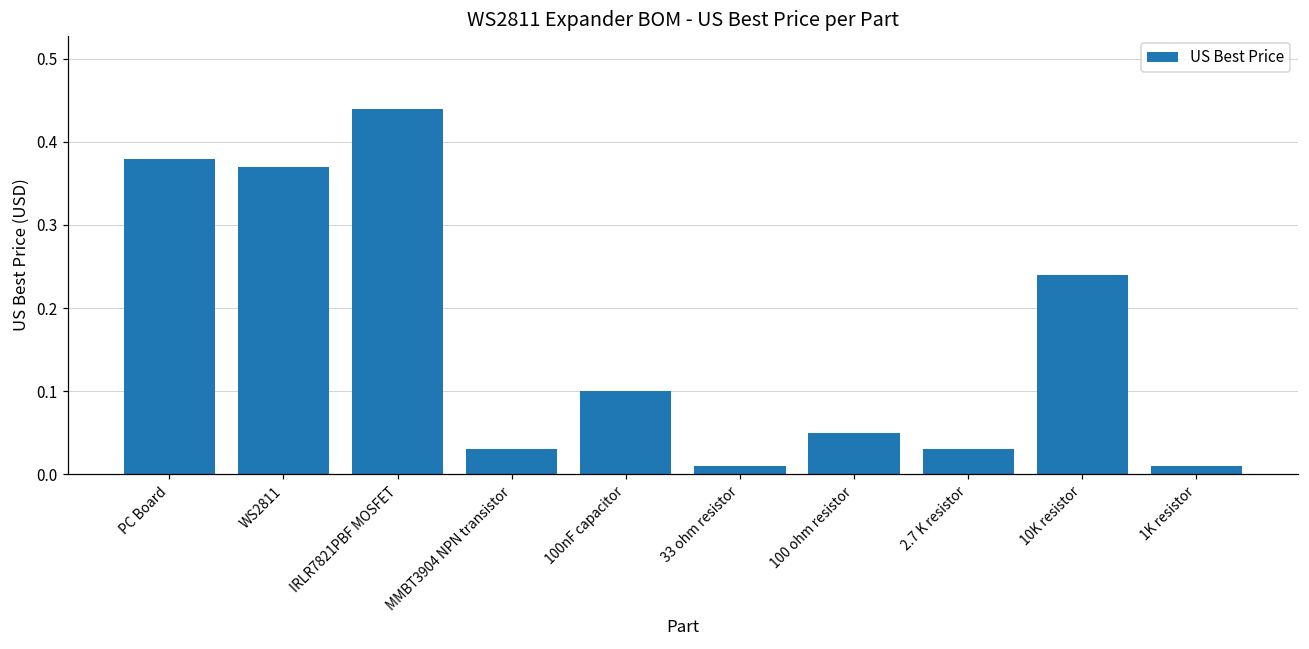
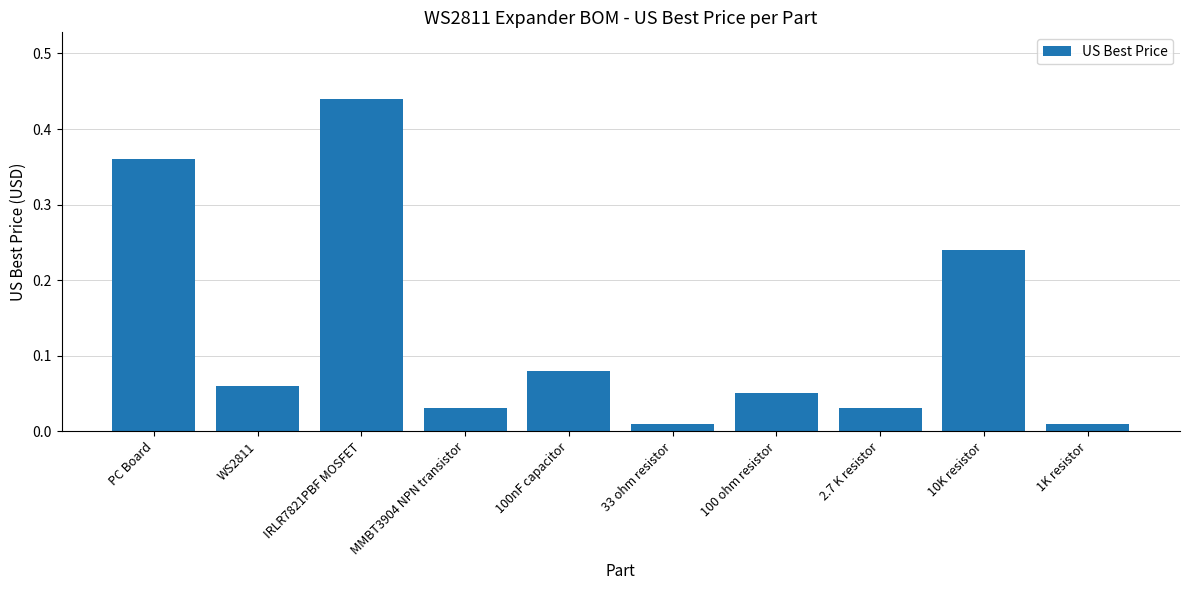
  {
-   "PC Board": 0.38,
-   "WS2811": 0.37,
+   "PC Board": 0.36,
+   "WS2811": 0.06,
    "IRLR7821PBF MOSFET": 0.44,
    "MMBT3904 NPN transistor": 0.03,
-   "100nF capacitor": 0.10,
+   "100nF capacitor": 0.08,
    "33 ohm resistor": 0.01,
    "100 ohm resistor": 0.05,
    "2.7 K resistor": 0.03,
    "10K resistor": 0.24,
    "1K resistor": 0.01
  }
